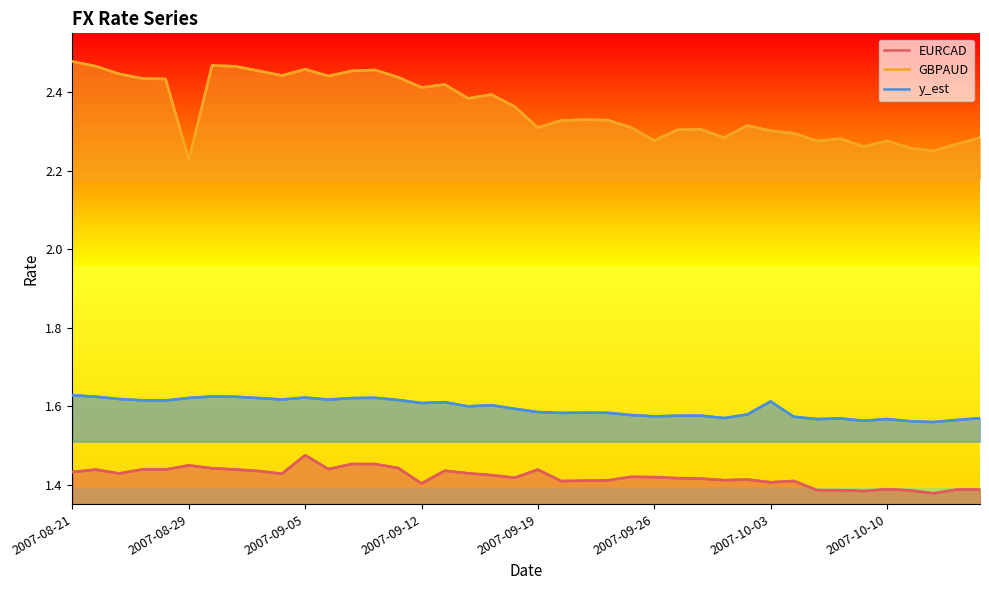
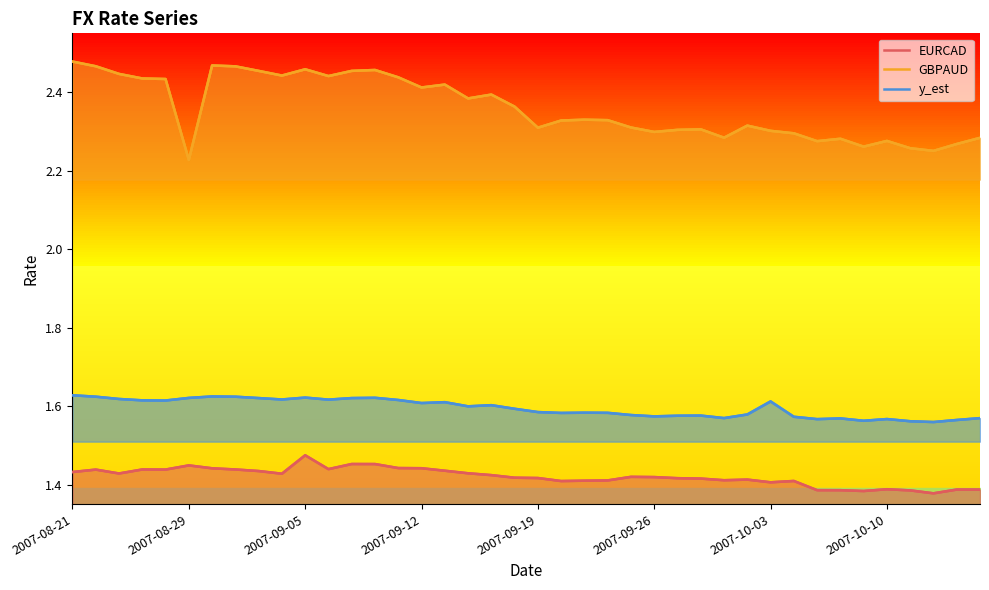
  {
    "EURCAD": {
      "2007-08-21": 1.43,
      "2007-08-29": 1.45,
      "2007-09-05": 1.47,
-     "2007-09-12": 1.40,
-     "2007-09-19": 1.44,
+     "2007-09-12": 1.44,
+     "2007-09-19": 1.42,
      "2007-09-26": 1.42,
      "2007-10-03": 1.41
    },
    "GBPAUD": {
      "2007-08-21": 2.48,
      "2007-08-29": 2.23,
      "2007-09-05": 2.46,
      "2007-09-12": 2.41,
      "2007-09-19": 2.31,
-     "2007-09-26": 2.28,
+     "2007-09-26": 2.30,
      "2007-10-03": 2.30,
      "2007-10-10": 2.28
    },
    "y_est": {
      "2007-08-21": 1.63,
      "2007-08-29": 1.62,
      "2007-09-05": 1.62,
      "2007-09-12": 1.61,
      "2007-09-19": 1.58,
      "2007-09-26": 1.57,
      "2007-10-03": 1.61,
      "2007-10-10": 1.57
    }
  }
